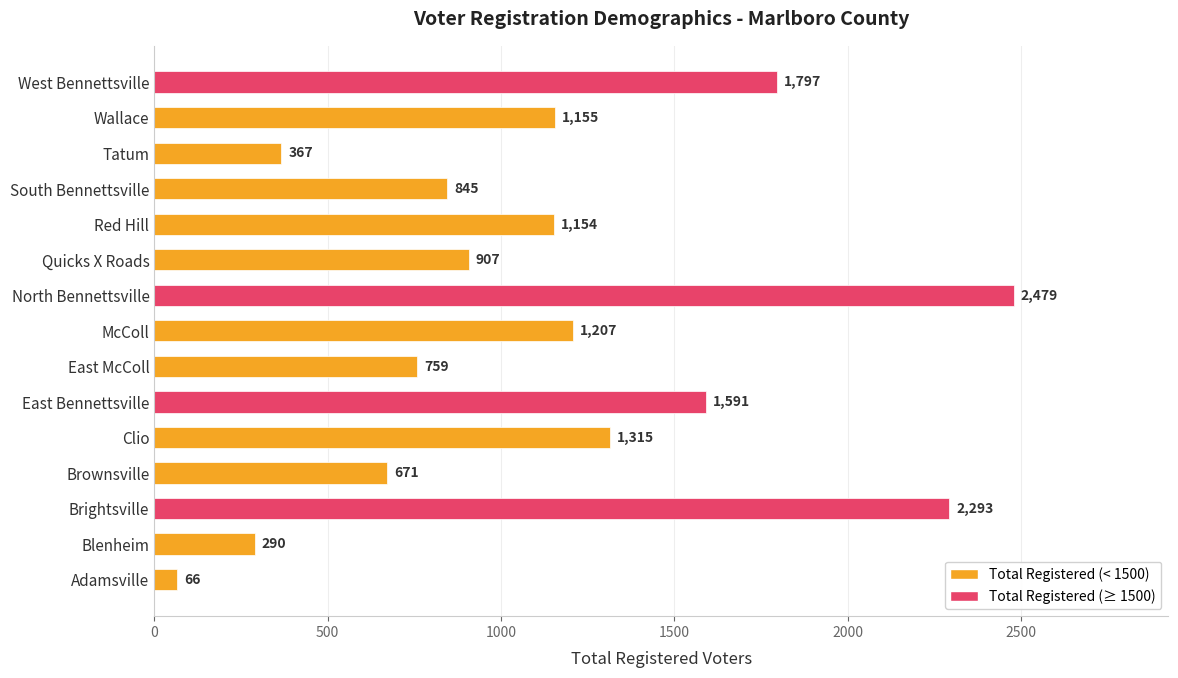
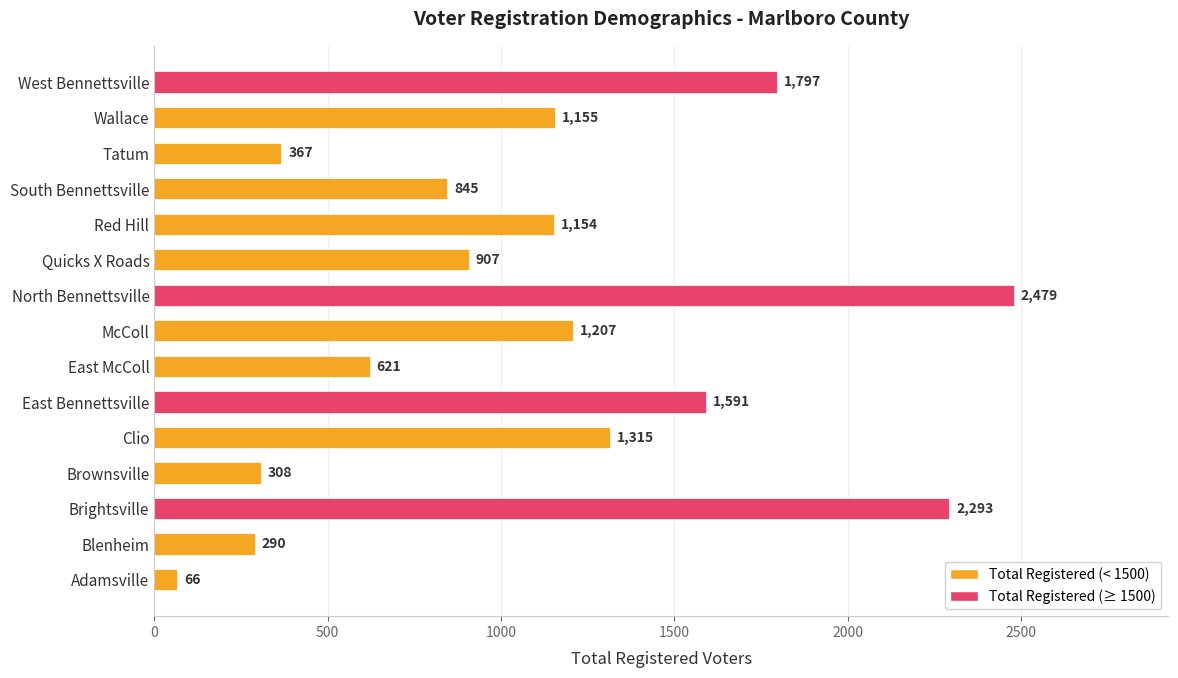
  {
    "West Bennettsville": "1,797",
    "Wallace": "1,155",
    "Tatum": "367",
    "South Bennettsville": "845",
    "Red Hill": "1,154",
    "Quicks X Roads": "907",
    "North Bennettsville": "2,479",
    "McColl": "1,207",
-   "East McColl": "759",
+   "East McColl": "621",
    "East Bennettsville": "1,591",
    "Clio": "1,315",
-   "Brownsville": "671",
+   "Brownsville": "308",
    "Brightsville": "2,293",
    "Blenheim": "290",
    "Adamsville": "66"
  }
